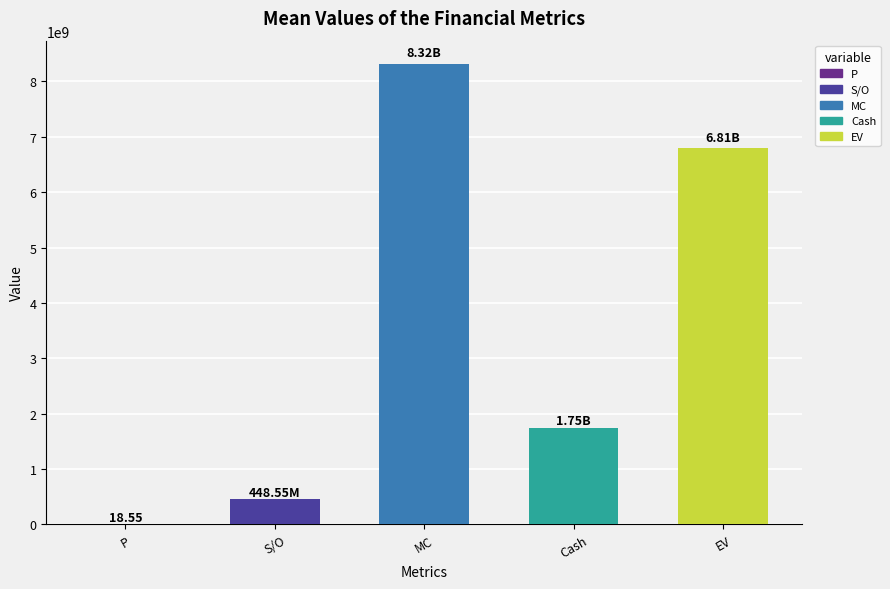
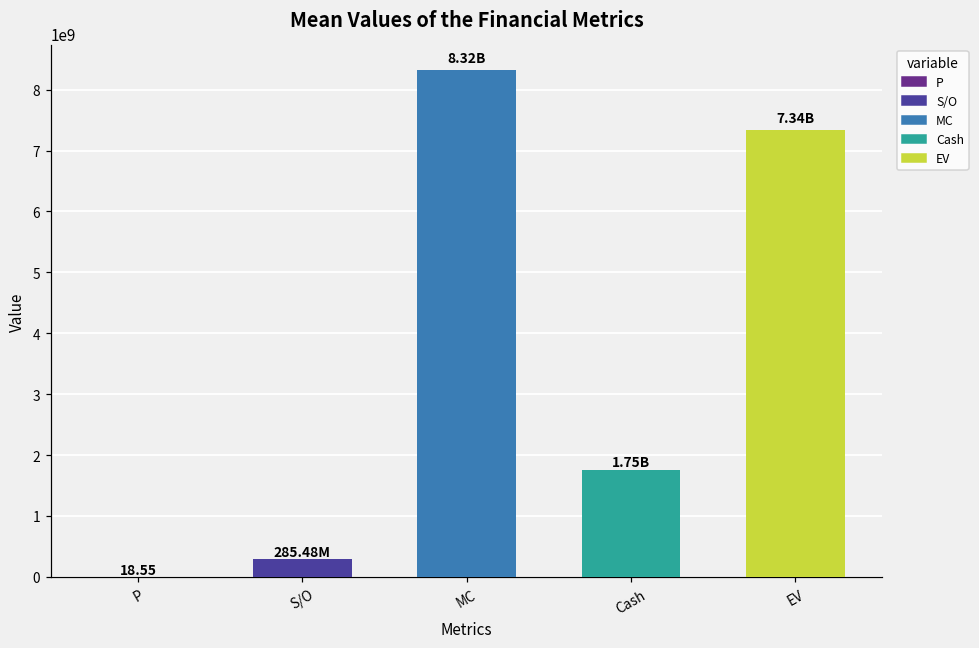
  {
    "P": "18.55",
-   "S/O": "448.55M",
+   "S/O": "285.48M",
    "MC": "8.32B",
    "Cash": "1.75B",
-   "EV": "6.81B"
+   "EV": "7.34B"
  }
